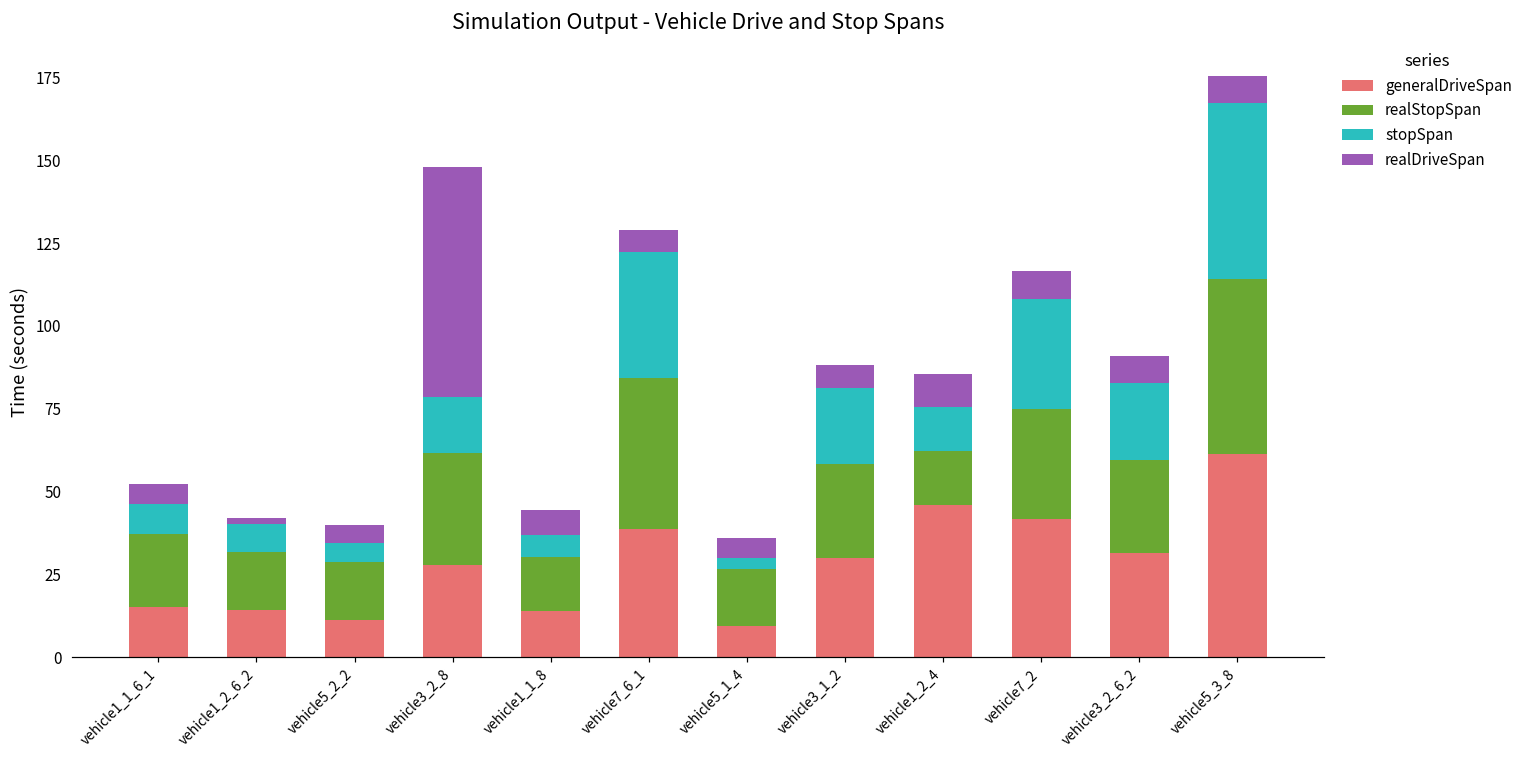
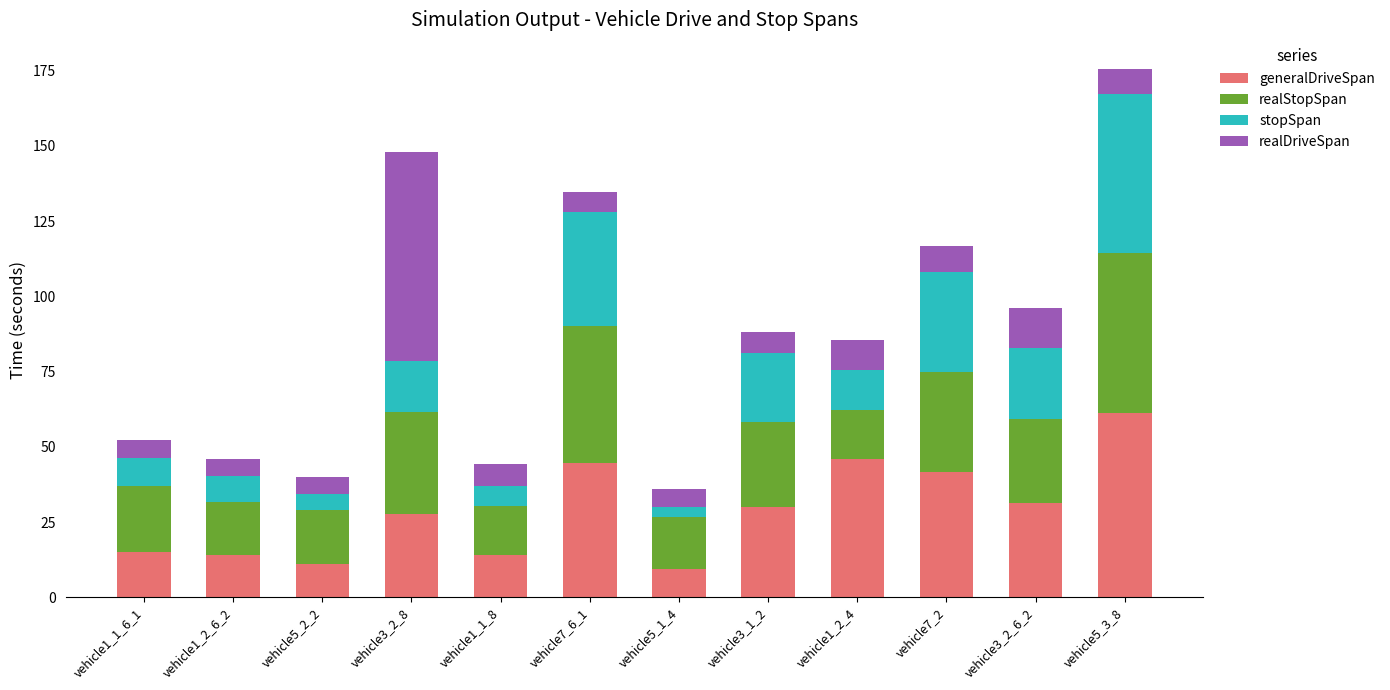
  {
    "generalDriveSpan": {
      "vehicle1_1_6_1": 15,
      "vehicle1_2_6_2": 14,
      "vehicle5_2_2": 11,
      "vehicle3_2_8": 28,
      "vehicle1_1_8": 14,
-     "vehicle7_6_1": 39,
+     "vehicle7_6_1": 45,
      "vehicle5_1_4": 9,
      "vehicle3_1_2": 30,
      "vehicle1_2_4": 46,
      "vehicle7_2": 42,
      "vehicle3_2_6_2": 31,
      "vehicle5_3_8": 61
    },
    "realStopSpan": {
      "vehicle1_1_6_1": 22,
      "vehicle1_2_6_2": 18,
      "vehicle5_2_2": 18,
      "vehicle3_2_8": 34,
      "vehicle1_1_8": 16,
      "vehicle7_6_1": 46,
      "vehicle5_1_4": 17,
      "vehicle3_1_2": 28,
      "vehicle1_2_4": 16,
      "vehicle7_2": 33,
      "vehicle3_2_6_2": 28,
      "vehicle5_3_8": 53
    },
    "stopSpan": {
      "vehicle1_1_6_1": 9,
      "vehicle1_2_6_2": 8,
      "vehicle5_2_2": 5,
      "vehicle3_2_8": 17,
      "vehicle1_1_8": 7,
      "vehicle7_6_1": 38,
      "vehicle5_1_4": 3,
      "vehicle3_1_2": 23,
      "vehicle1_2_4": 13,
      "vehicle7_2": 33,
      "vehicle3_2_6_2": 23,
      "vehicle5_3_8": 53
    },
    "realDriveSpan": {
      "vehicle1_1_6_1": 6,
-     "vehicle1_2_6_2": 2,
+     "vehicle1_2_6_2": 6,
      "vehicle5_2_2": 6,
      "vehicle3_2_8": 69,
      "vehicle1_1_8": 7,
      "vehicle7_6_1": 7,
      "vehicle5_1_4": 6,
      "vehicle3_1_2": 7,
      "vehicle1_2_4": 10,
      "vehicle7_2": 9,
-     "vehicle3_2_6_2": 8,
+     "vehicle3_2_6_2": 14,
      "vehicle5_3_8": 8
    }
  }
